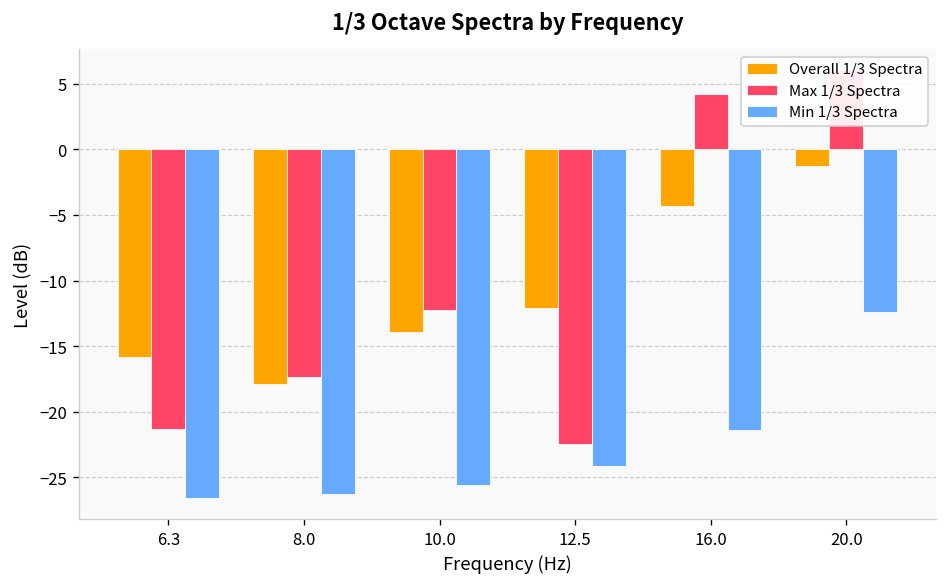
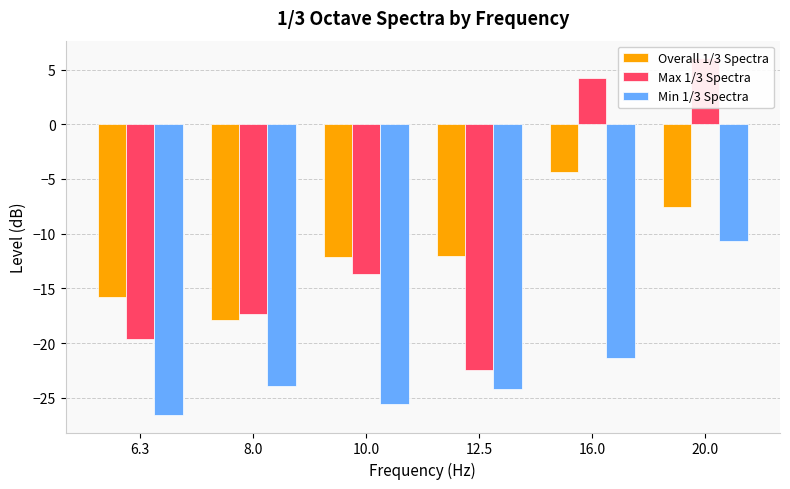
  {
    "Overall 1/3 Spectra": {
      "6.3": -15.8,
      "8.0": -17.9,
-     "10.0": -13.9,
+     "10.0": -12.1,
      "12.5": -12.1,
      "16.0": -4.3,
-     "20.0": -1.3
+     "20.0": -7.6
    },
    "Max 1/3 Spectra": {
-     "6.3": -21.3,
+     "6.3": -19.6,
      "8.0": -17.4,
-     "10.0": -12.2,
+     "10.0": -13.7,
      "12.5": -22.5,
      "16.0": 4.2
    },
    "Min 1/3 Spectra": {
      "6.3": -26.6,
-     "8.0": -26.3,
+     "8.0": -23.9,
      "10.0": -25.6,
      "12.5": -24.2,
      "16.0": -21.3,
-     "20.0": -12.4
+     "20.0": -10.7
    }
  }
